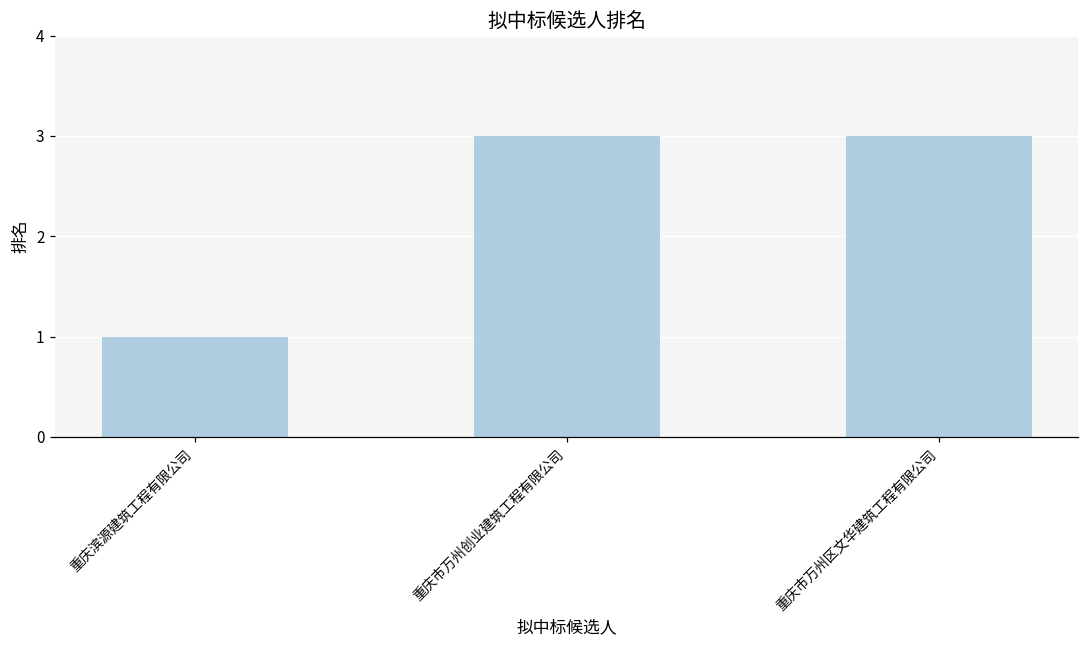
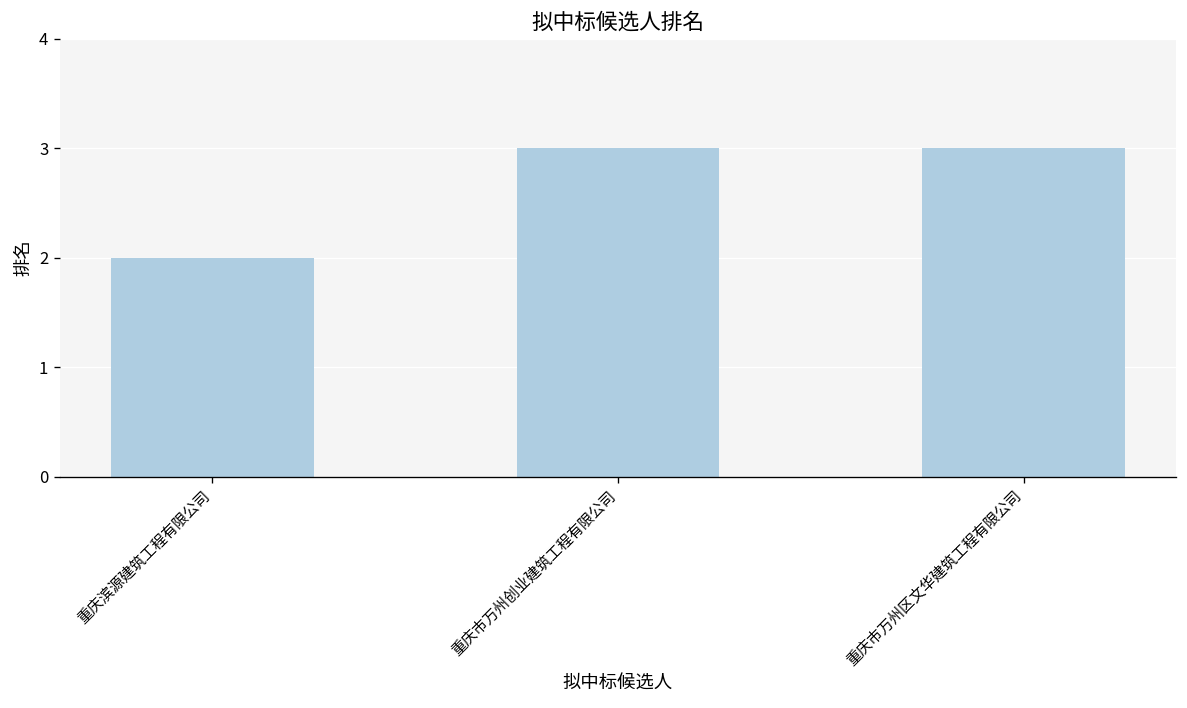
  {
-   "重庆滨源建筑工程有限公司": 1,
+   "重庆滨源建筑工程有限公司": 2,
    "重庆市万州创业建筑工程有限公司": 3,
    "重庆市万州区文华建筑工程有限公司": 3
  }
